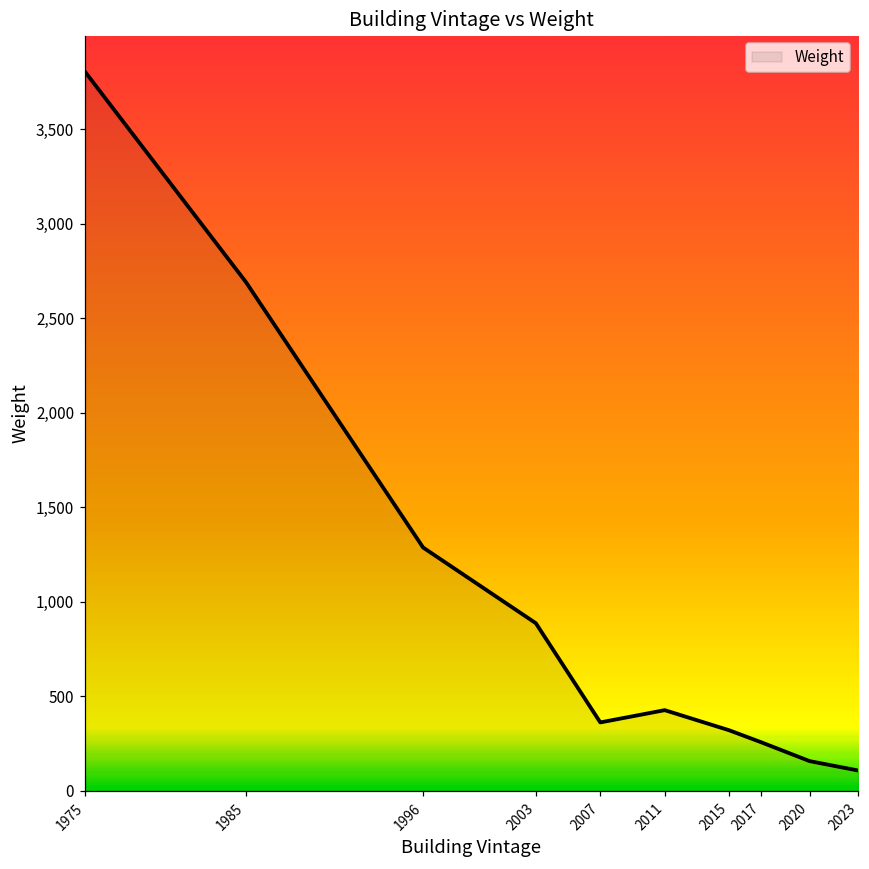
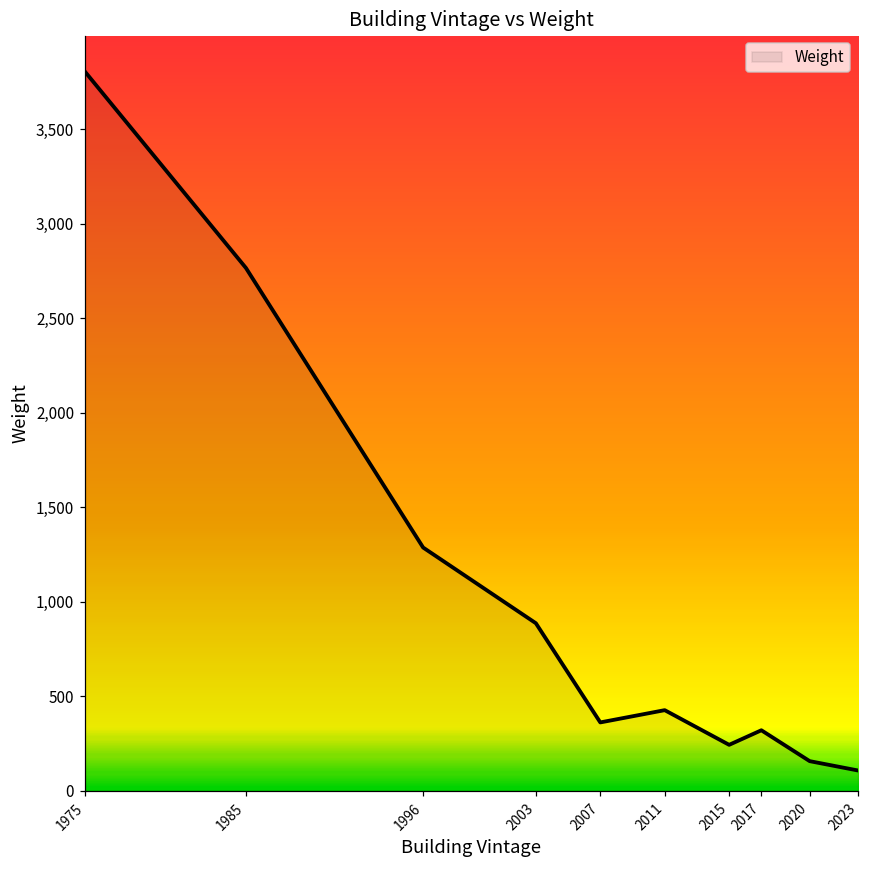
  {
    "1975": "3,810",
-   "1985": "2,690",
+   "1985": "2,770",
    "1996": "1,290",
    "2003": "890",
    "2007": "360",
    "2011": "430",
-   "2015": "320",
-   "2017": "260",
+   "2015": "240",
+   "2017": "320",
    "2020": "160",
    "2023": "110"
  }
